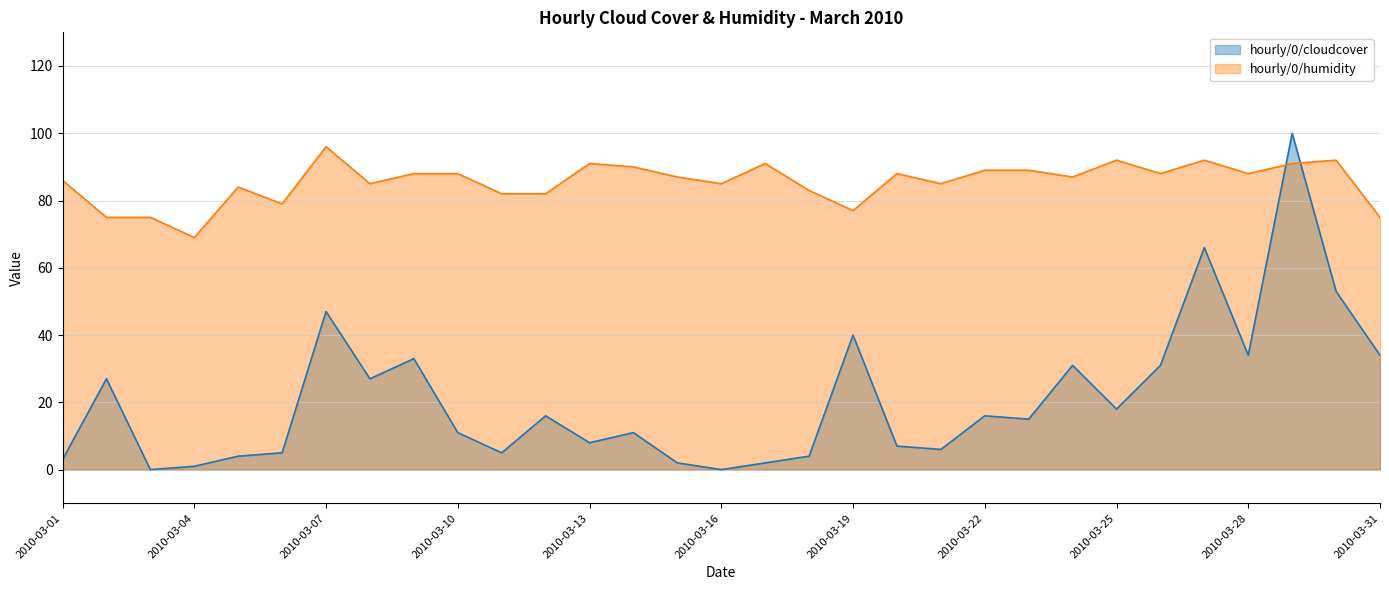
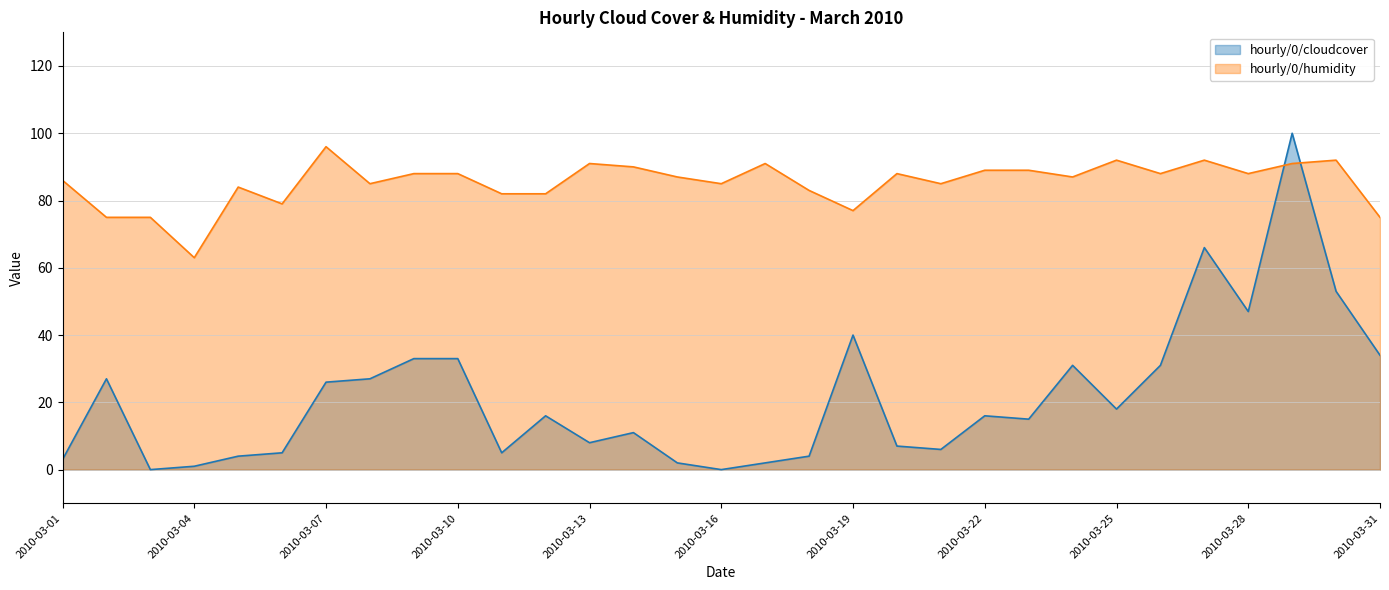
  {
    "hourly/0/cloudcover": {
      "2010-03-01": 3,
      "2010-03-04": 1,
-     "2010-03-07": 47,
-     "2010-03-10": 11,
+     "2010-03-07": 26,
+     "2010-03-10": 33,
      "2010-03-13": 8,
      "2010-03-16": 0,
      "2010-03-19": 40,
      "2010-03-22": 16,
      "2010-03-25": 18,
-     "2010-03-28": 34,
+     "2010-03-28": 47,
      "2010-03-31": 34
    },
    "hourly/0/humidity": {
      "2010-03-01": 86,
-     "2010-03-04": 69,
+     "2010-03-04": 63,
      "2010-03-07": 96,
      "2010-03-10": 88,
      "2010-03-13": 91,
      "2010-03-16": 85,
      "2010-03-19": 77,
      "2010-03-22": 89,
      "2010-03-25": 92,
      "2010-03-28": 88,
      "2010-03-31": 75
    }
  }
